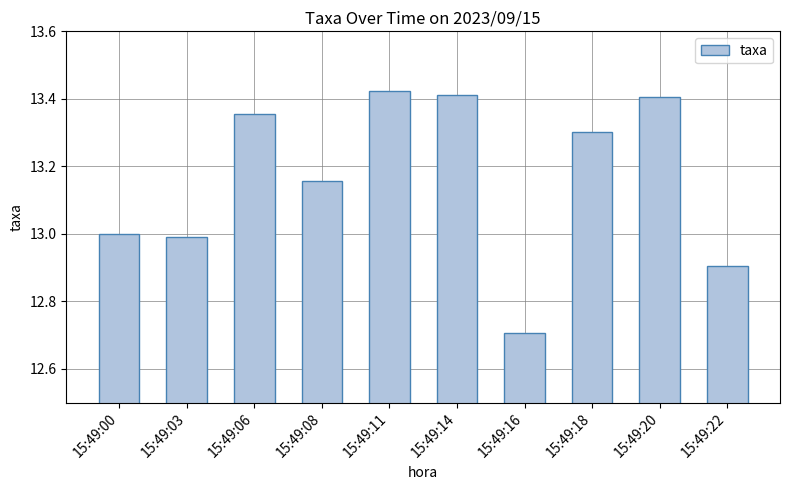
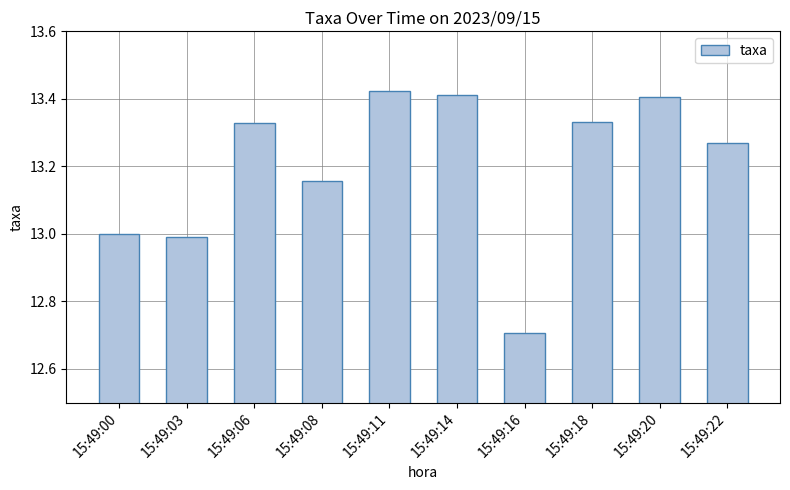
  {
    "15:49:00": 13.00,
    "15:49:03": 12.99,
-   "15:49:06": 13.35,
+   "15:49:06": 13.33,
    "15:49:08": 13.16,
    "15:49:11": 13.42,
    "15:49:14": 13.41,
    "15:49:16": 12.71,
-   "15:49:18": 13.30,
+   "15:49:18": 13.33,
    "15:49:20": 13.41,
-   "15:49:22": 12.90
+   "15:49:22": 13.27
  }
